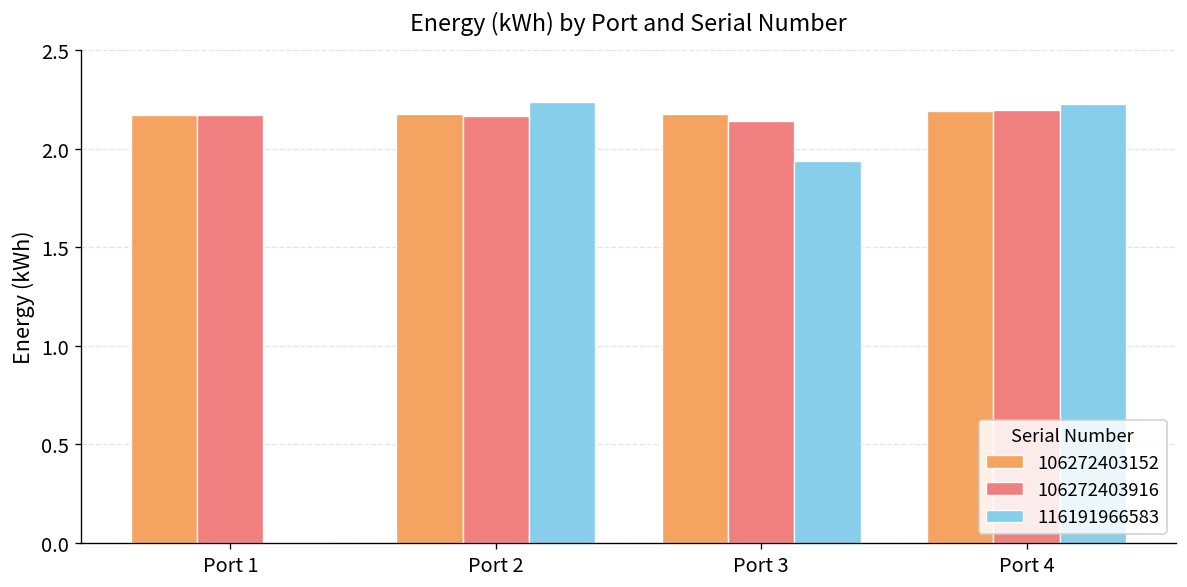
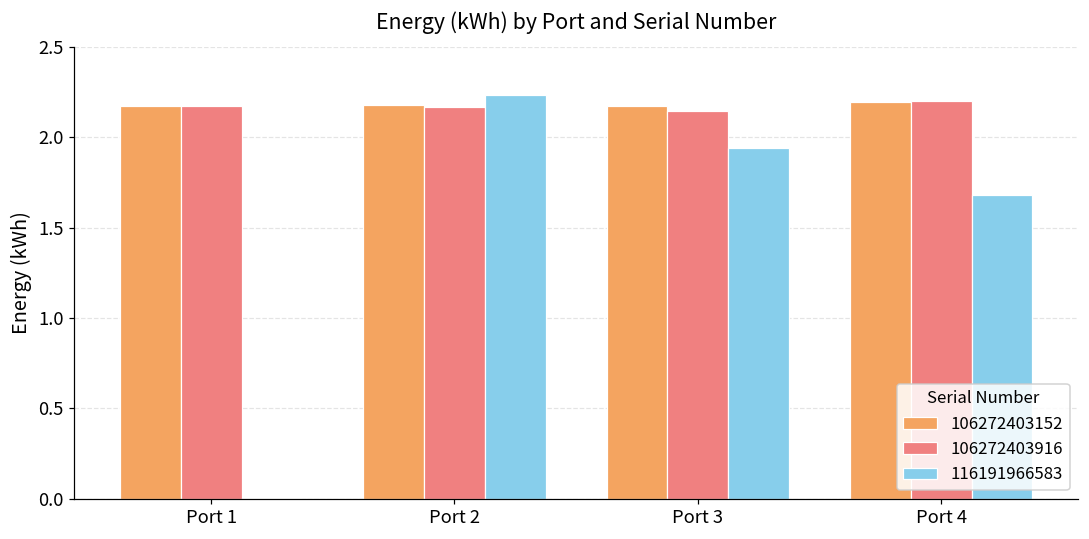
  {
    "116191966583": {
      "Port 2": 2.24,
      "Port 3": 1.94,
-     "Port 4": 2.23
+     "Port 4": 1.68
    }
  }
